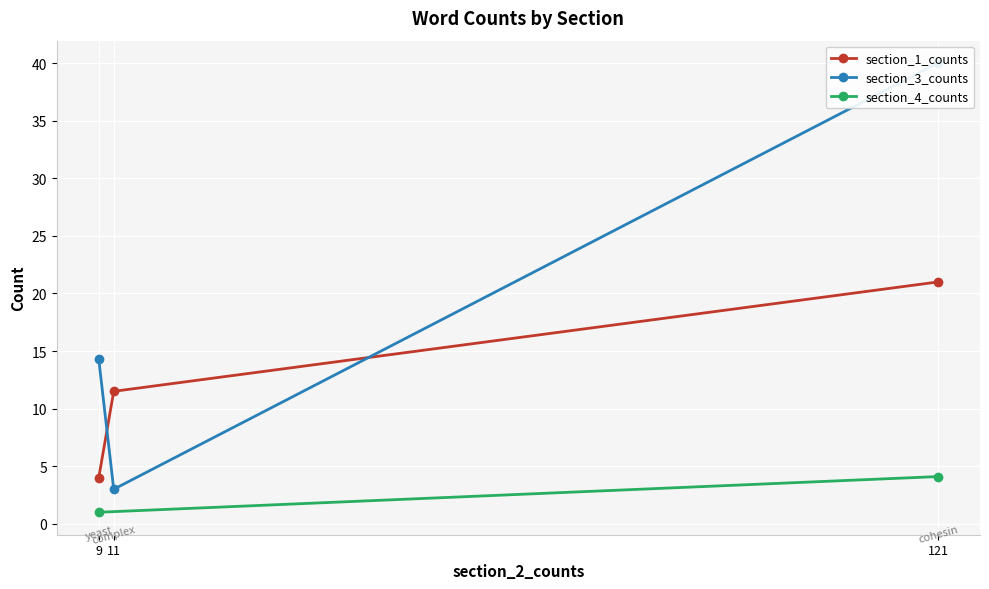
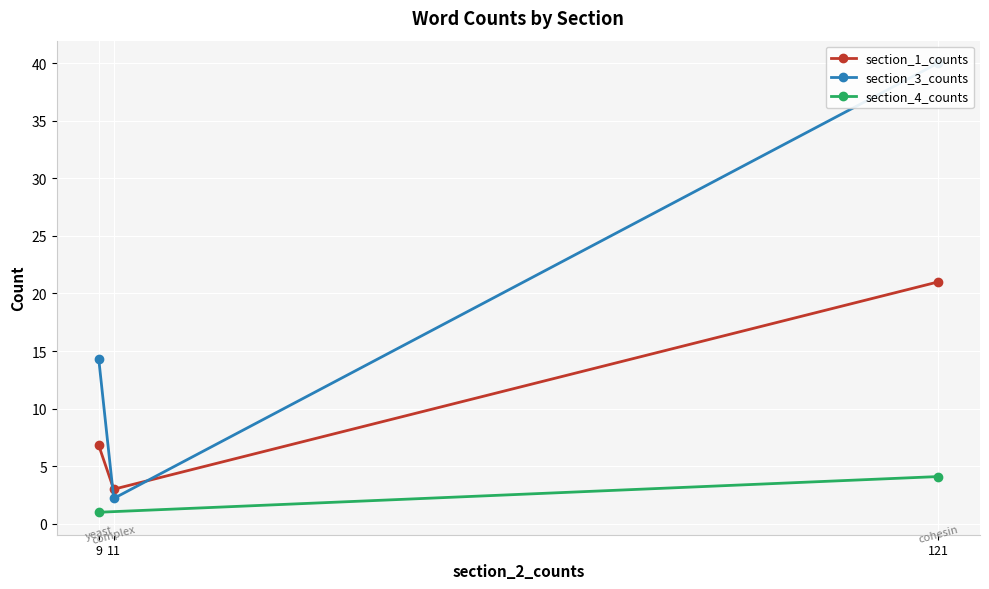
  {
    "section_1_counts": {
-     "9": 4.0,
-     "11": 11.5,
+     "9": 6.8,
+     "11": 3.0,
      "121": 21.0
    },
    "section_3_counts": {
      "9": 14.3,
-     "11": 3.0
+     "11": 2.2
    },
    "section_4_counts": {
      "9": 1.0,
      "121": 4.1
    }
  }
